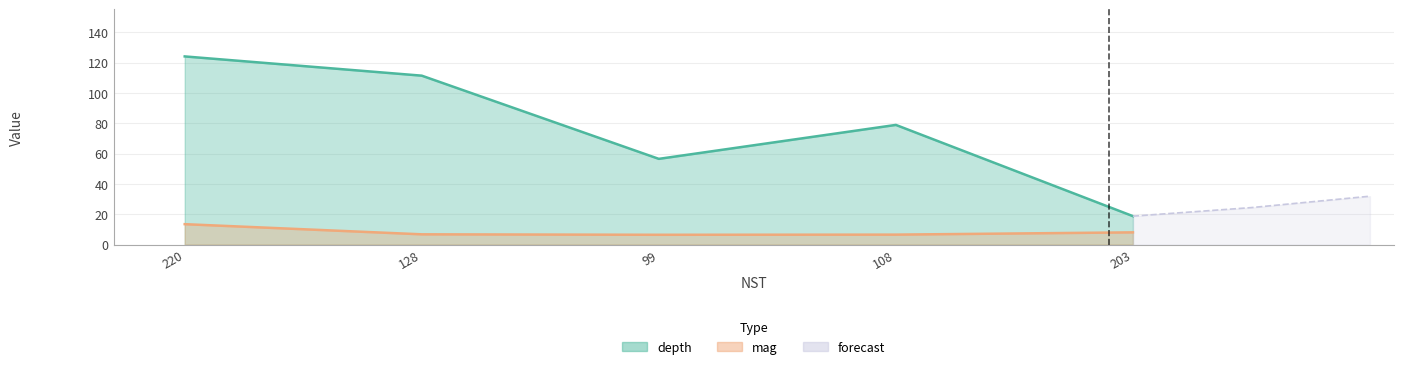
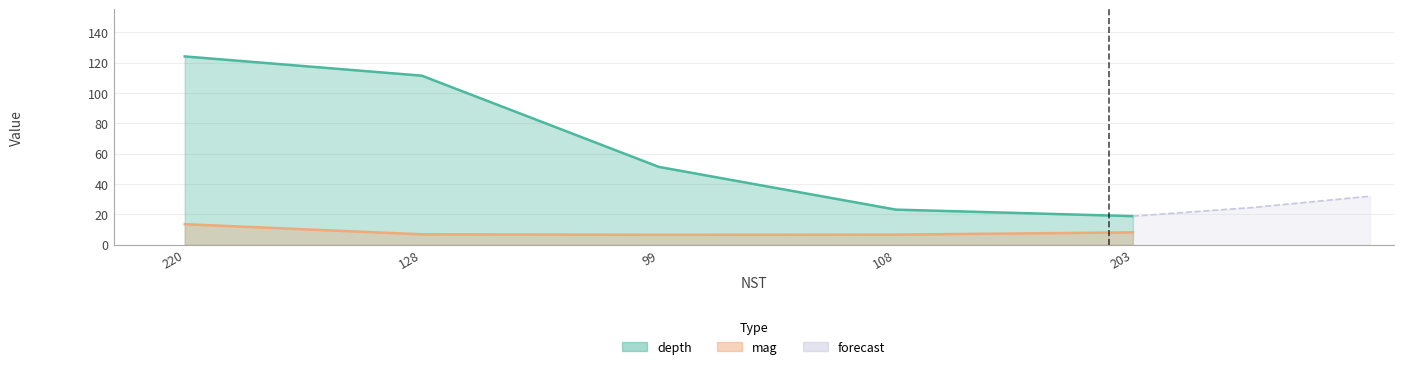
  {
    "depth": {
      "220": 124,
      "128": 112,
-     "99": 57,
-     "108": 79
+     "99": 51,
+     "108": 23
    },
    "mag": {
      "220": 14,
      "128": 7,
      "99": 7,
      "108": 7,
      "203": 8
    }
  }
